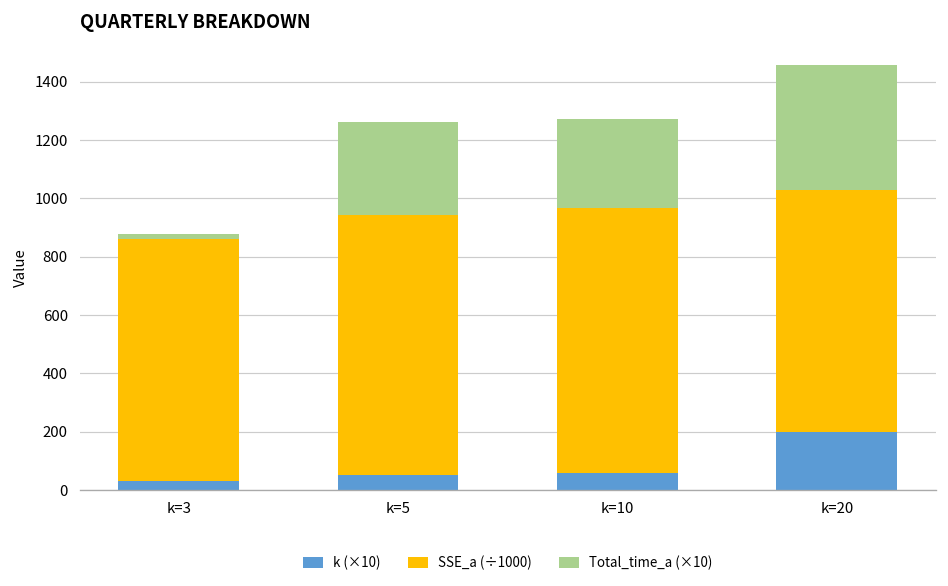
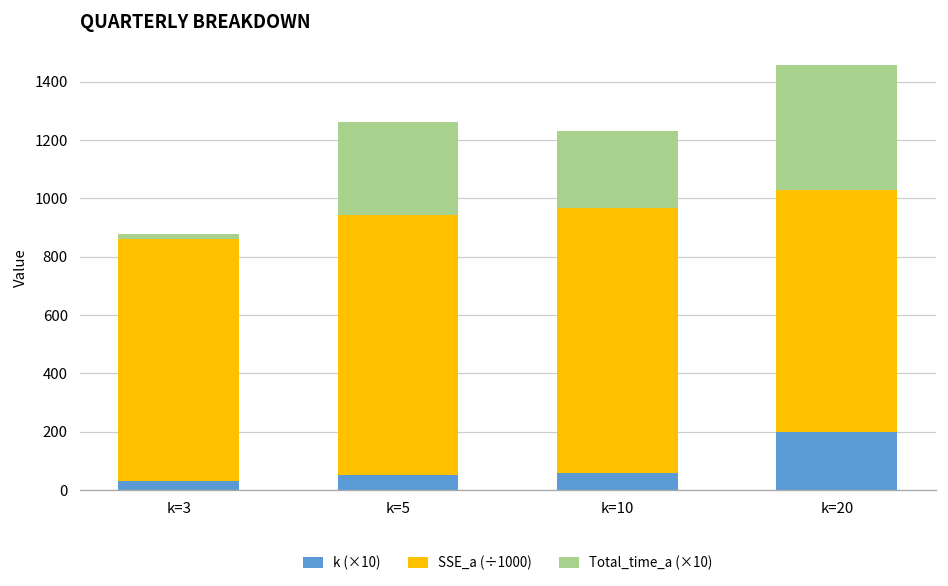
  {
    "k (×10)": {
      "k=3": 30,
      "k=5": 50,
      "k=10": 60,
      "k=20": 200
    },
    "SSE_a (÷1000)": {
      "k=3": 830,
      "k=5": 890,
      "k=10": 910,
      "k=20": 830
    },
    "Total_time_a (×10)": {
      "k=3": 20,
      "k=5": 320,
-     "k=10": 300,
+     "k=10": 260,
      "k=20": 430
    }
  }
